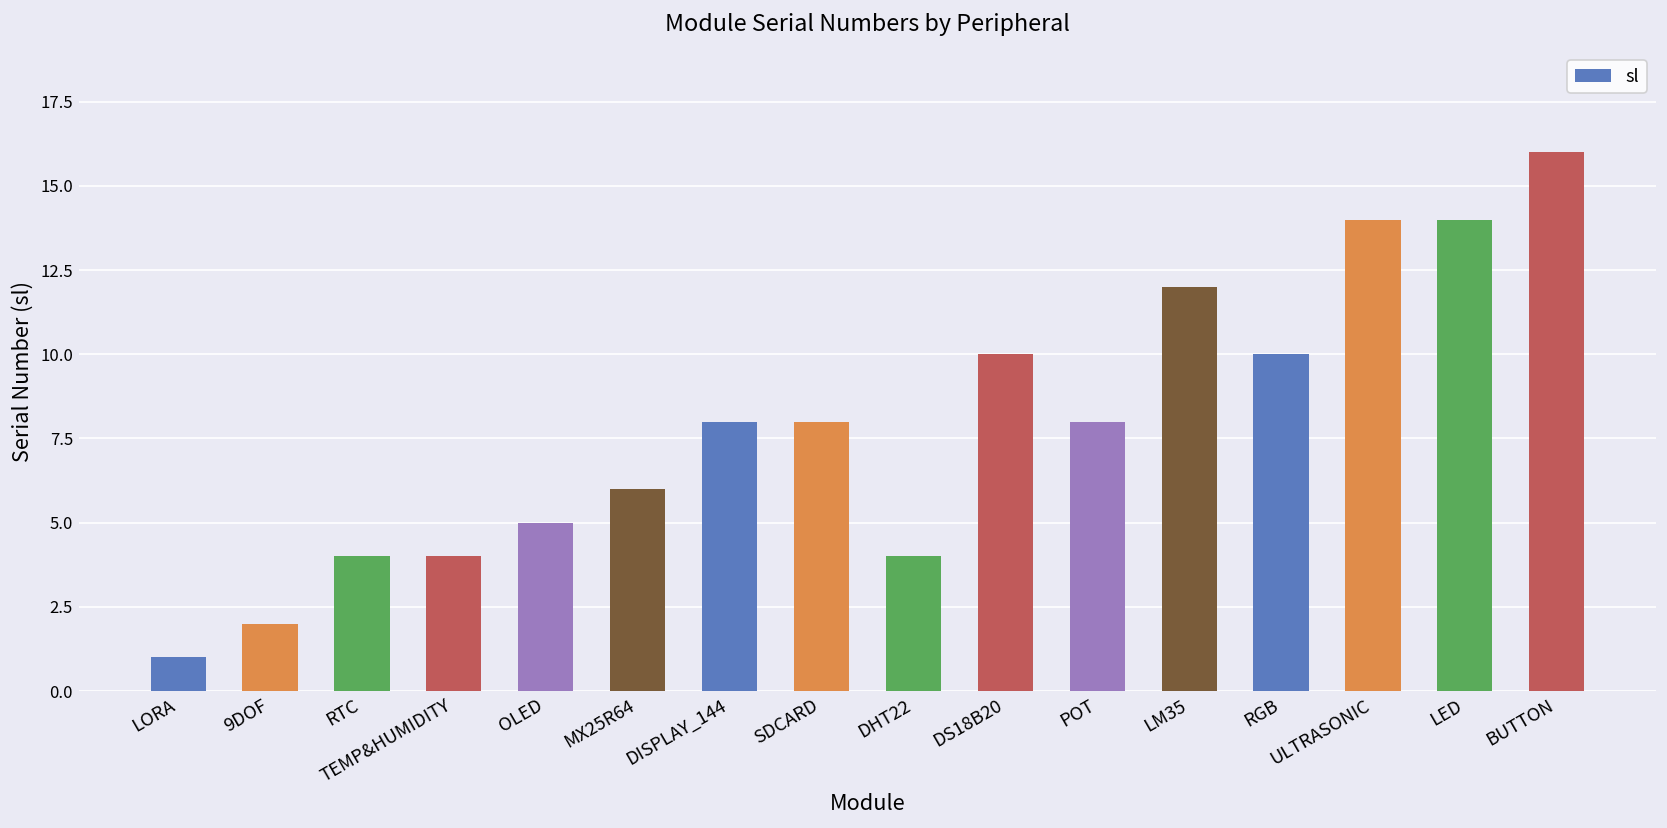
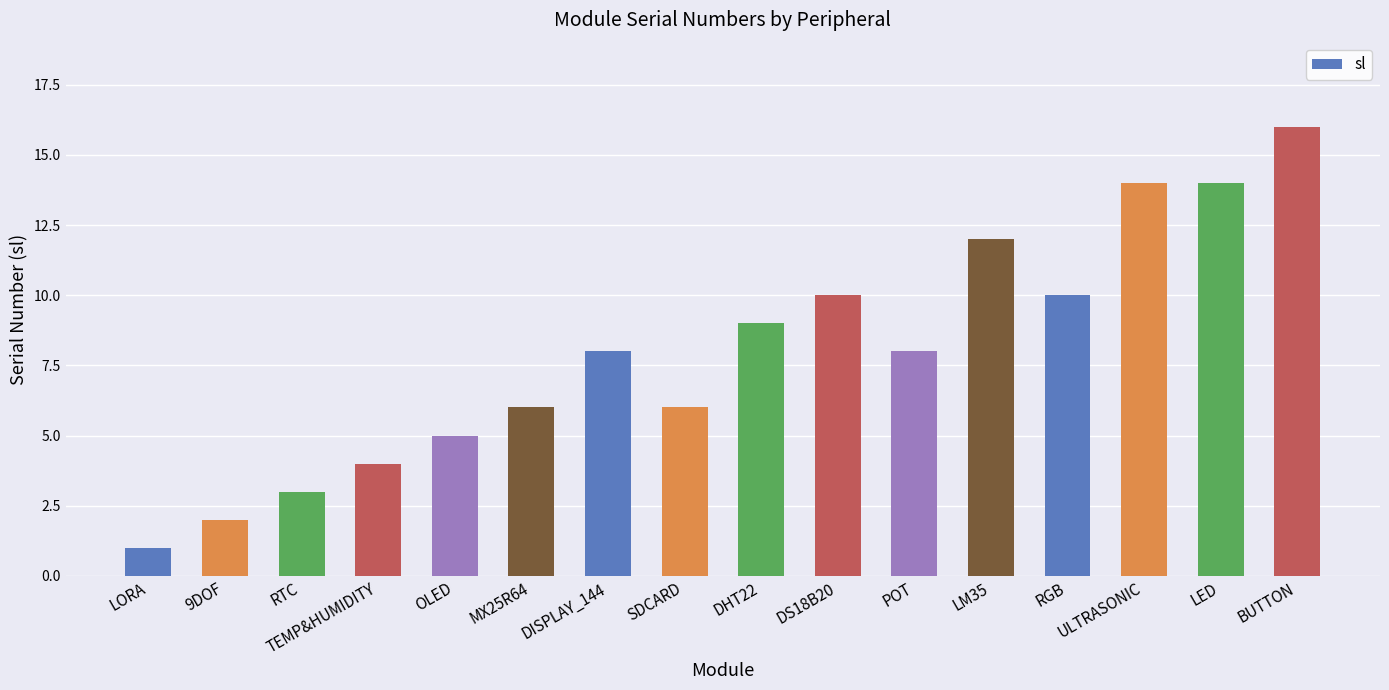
  {
    "LORA": 1,
    "9DOF": 2,
-   "RTC": 4,
+   "RTC": 3,
    "TEMP&HUMIDITY": 4,
    "OLED": 5,
    "MX25R64": 6,
    "DISPLAY_144": 8,
-   "SDCARD": 8,
-   "DHT22": 4,
+   "SDCARD": 6,
+   "DHT22": 9,
    "DS18B20": 10,
    "POT": 8,
    "LM35": 12,
    "RGB": 10,
    "ULTRASONIC": 14,
    "LED": 14,
    "BUTTON": 16
  }
